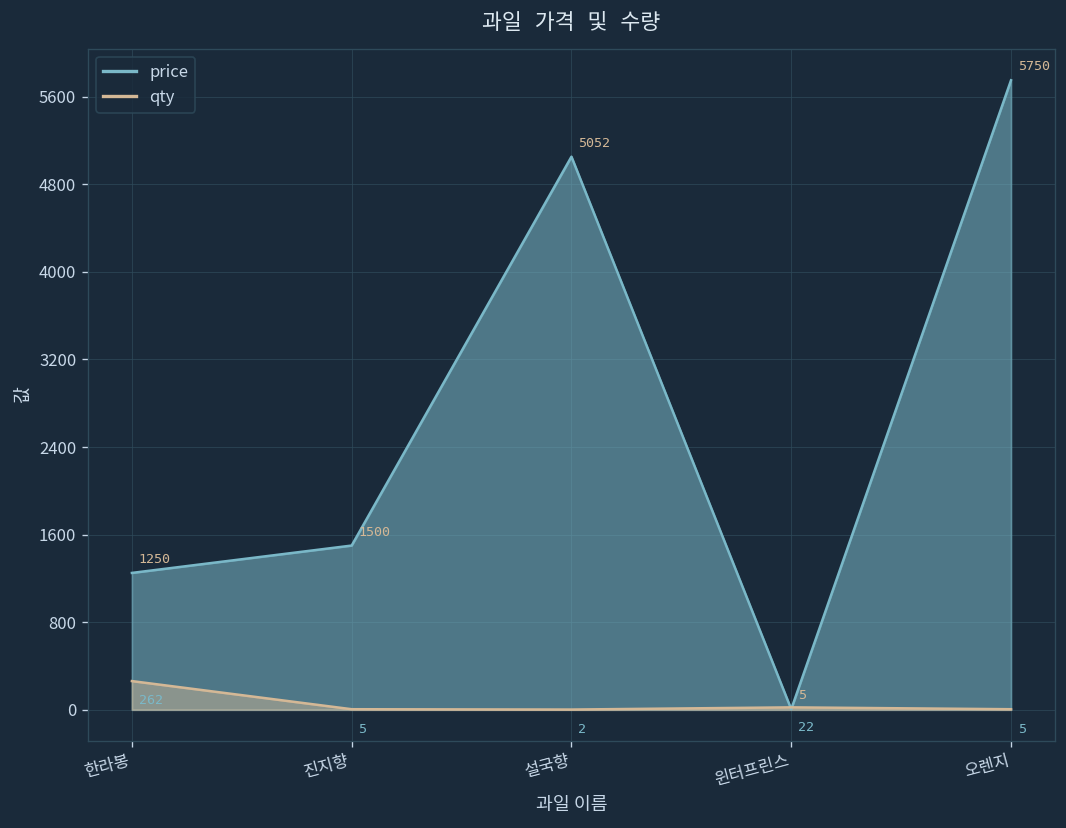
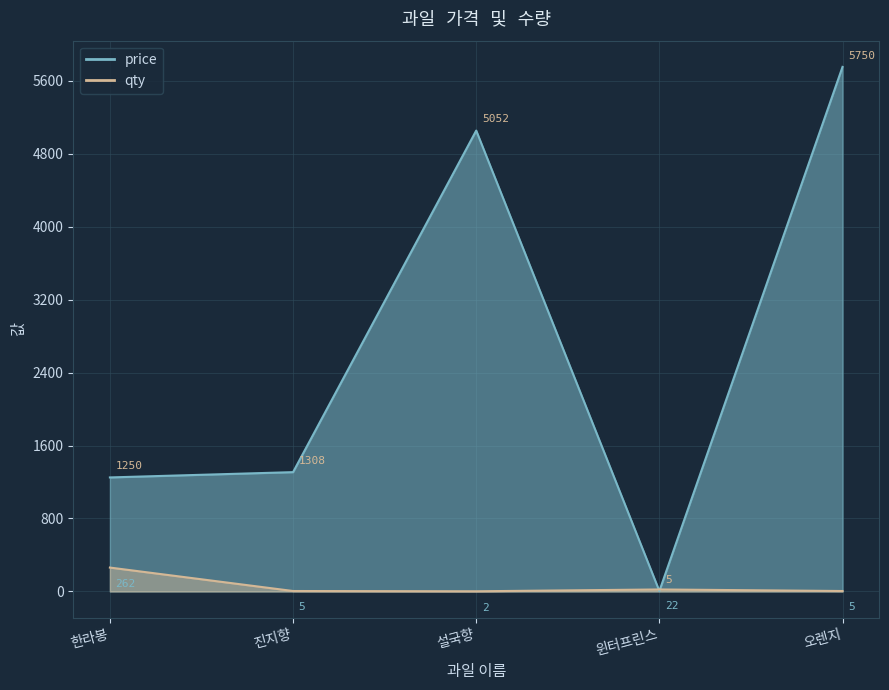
  {
    "price": {
      "한라봉": 1250,
-     "진지향": 1500,
+     "진지향": 1308,
      "설국향": 5052,
      "오렌지": 5750
    },
    "qty": {
      "한라봉": 262,
      "진지향": 5,
      "설국향": 2,
      "오렌지": 5
    }
  }
